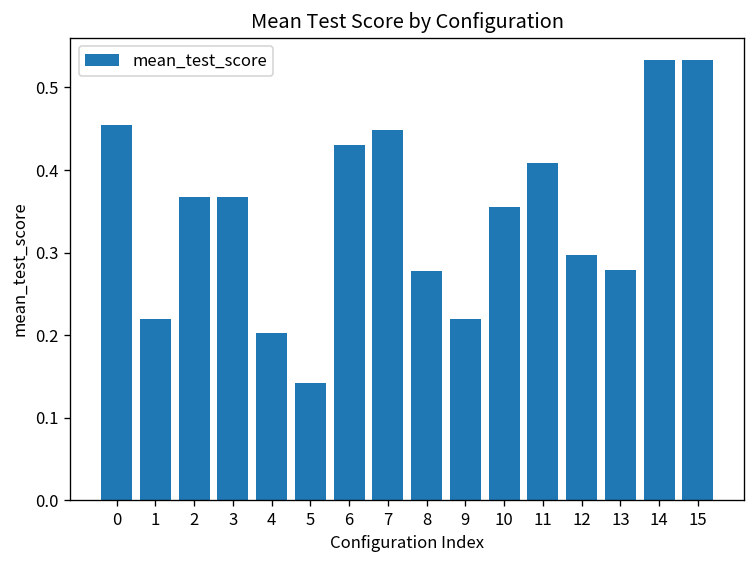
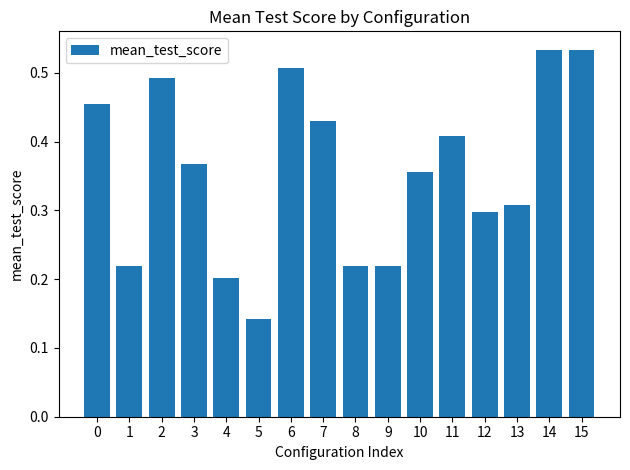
  {
    "0": 0.45,
    "1": 0.22,
-   "2": 0.37,
+   "2": 0.49,
    "3": 0.37,
    "4": 0.20,
    "5": 0.14,
-   "6": 0.43,
-   "7": 0.45,
-   "8": 0.28,
+   "6": 0.51,
+   "7": 0.43,
+   "8": 0.22,
    "9": 0.22,
    "10": 0.36,
    "11": 0.41,
    "12": 0.30,
-   "13": 0.28,
+   "13": 0.31,
    "14": 0.53,
    "15": 0.53
  }
